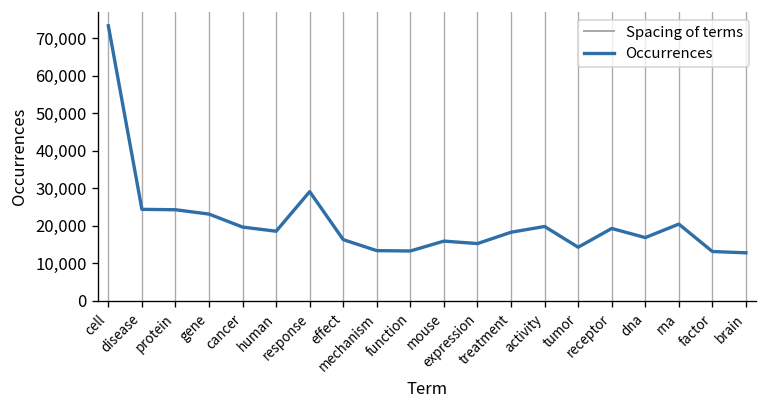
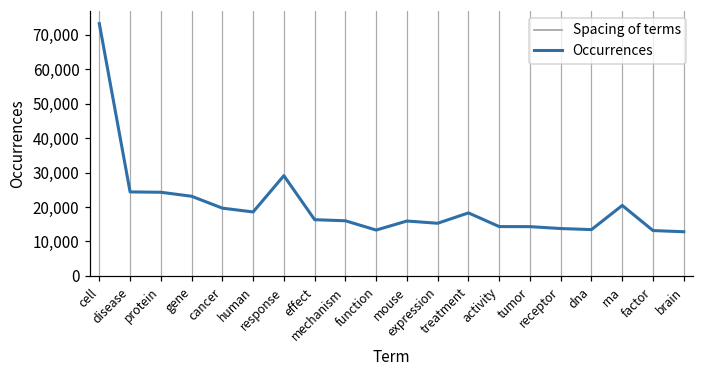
  {
    "cell": "73,000",
    "disease": "24,000",
    "protein": "24,000",
    "gene": "23,000",
    "cancer": "20,000",
    "human": "19,000",
    "response": "29,000",
    "effect": "16,000",
-   "mechanism": "13,000",
+   "mechanism": "16,000",
    "function": "13,000",
    "mouse": "16,000",
    "expression": "15,000",
    "treatment": "18,000",
-   "activity": "20,000",
+   "activity": "14,000",
    "tumor": "14,000",
-   "receptor": "19,000",
-   "dna": "17,000",
+   "receptor": "14,000",
+   "dna": "13,000",
    "rna": "20,000",
    "factor": "13,000",
    "brain": "13,000"
  }
